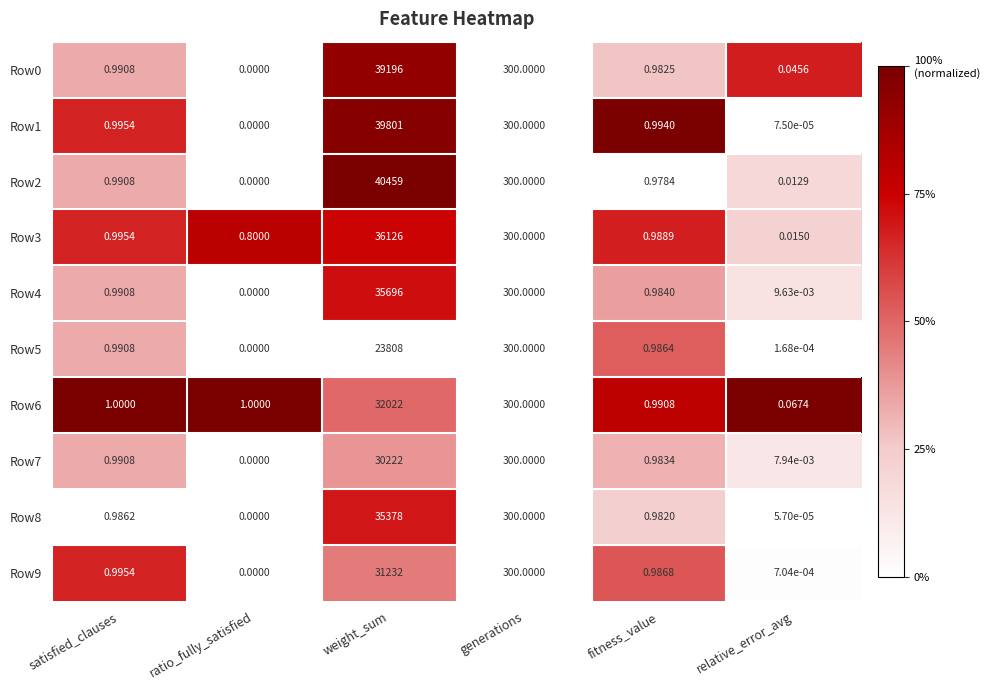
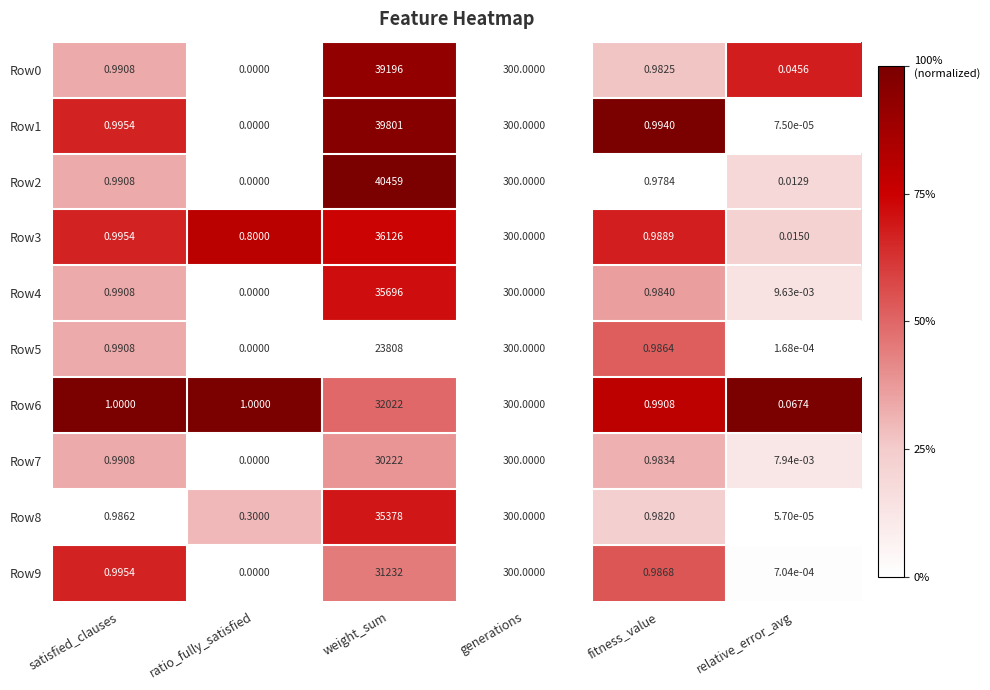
  {
    "Row0": {
      "satisfied_clauses": "0.9908",
      "ratio_fully_satisfied": "0.0000",
      "weight_sum": "39196",
      "generations": "300.0000",
      "fitness_value": "0.9825",
      "relative_error_avg": "0.0456"
    },
    "Row1": {
      "satisfied_clauses": "0.9954",
      "ratio_fully_satisfied": "0.0000",
      "weight_sum": "39801",
      "generations": "300.0000",
      "fitness_value": "0.9940",
      "relative_error_avg": "7.50e-05"
    },
    "Row2": {
      "satisfied_clauses": "0.9908",
      "ratio_fully_satisfied": "0.0000",
      "weight_sum": "40459",
      "generations": "300.0000",
      "fitness_value": "0.9784",
      "relative_error_avg": "0.0129"
    },
    "Row3": {
      "satisfied_clauses": "0.9954",
      "ratio_fully_satisfied": "0.8000",
      "weight_sum": "36126",
      "generations": "300.0000",
      "fitness_value": "0.9889",
      "relative_error_avg": "0.0150"
    },
    "Row4": {
      "satisfied_clauses": "0.9908",
      "ratio_fully_satisfied": "0.0000",
      "weight_sum": "35696",
      "generations": "300.0000",
      "fitness_value": "0.9840",
      "relative_error_avg": "9.63e-03"
    },
    "Row5": {
      "satisfied_clauses": "0.9908",
      "ratio_fully_satisfied": "0.0000",
      "weight_sum": "23808",
      "generations": "300.0000",
      "fitness_value": "0.9864",
      "relative_error_avg": "1.68e-04"
    },
    "Row6": {
      "satisfied_clauses": "1.0000",
      "ratio_fully_satisfied": "1.0000",
      "weight_sum": "32022",
      "generations": "300.0000",
      "fitness_value": "0.9908",
      "relative_error_avg": "0.0674"
    },
    "Row7": {
      "satisfied_clauses": "0.9908",
      "ratio_fully_satisfied": "0.0000",
      "weight_sum": "30222",
      "generations": "300.0000",
      "fitness_value": "0.9834",
      "relative_error_avg": "7.94e-03"
    },
    "Row8": {
      "satisfied_clauses": "0.9862",
-     "ratio_fully_satisfied": "0.0000",
+     "ratio_fully_satisfied": "0.3000",
      "weight_sum": "35378",
      "generations": "300.0000",
      "fitness_value": "0.9820",
      "relative_error_avg": "5.70e-05"
    },
    "Row9": {
      "satisfied_clauses": "0.9954",
      "ratio_fully_satisfied": "0.0000",
      "weight_sum": "31232",
      "generations": "300.0000",
      "fitness_value": "0.9868",
      "relative_error_avg": "7.04e-04"
    }
  }
